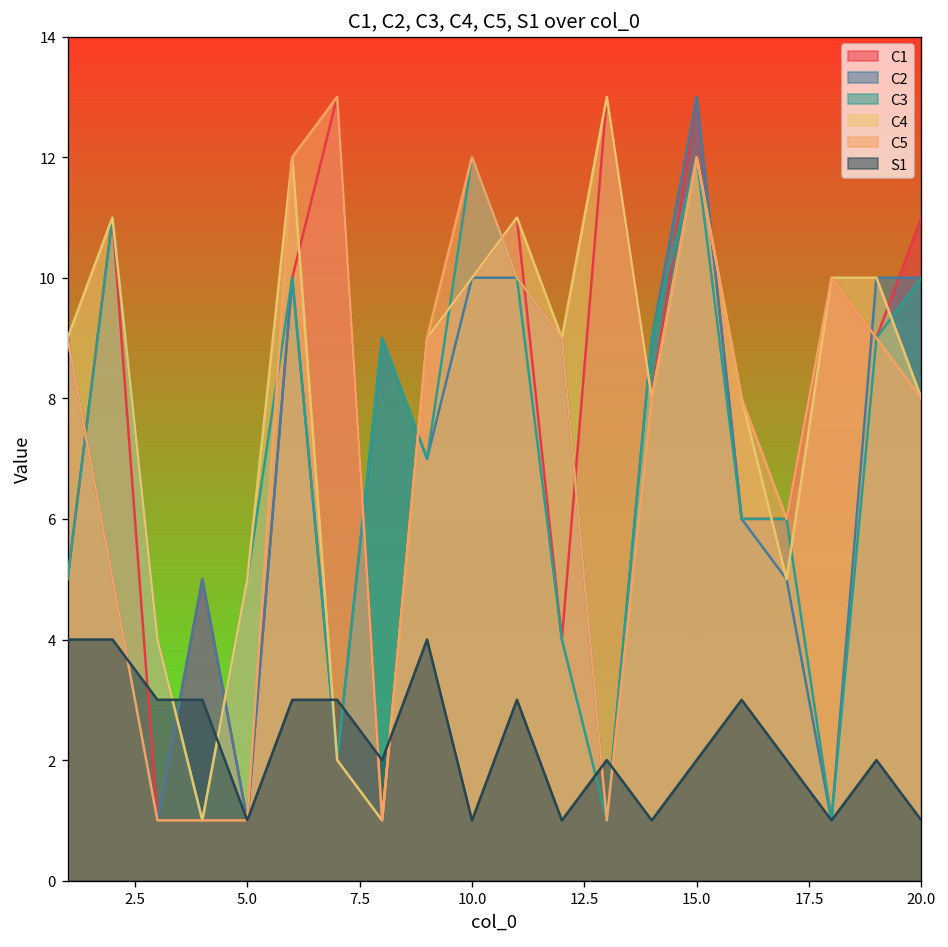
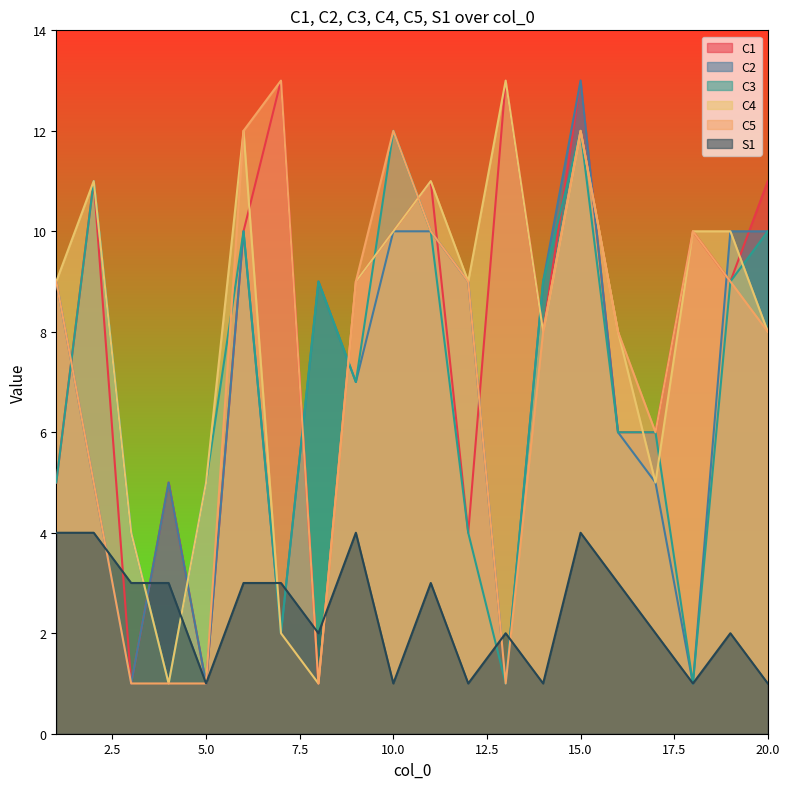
  {
    "C1": {
      "20.0": 11
    },
    "S1": {
      "10.0": 1,
-     "15.0": 2,
+     "15.0": 4,
      "20.0": 1
    }
  }
